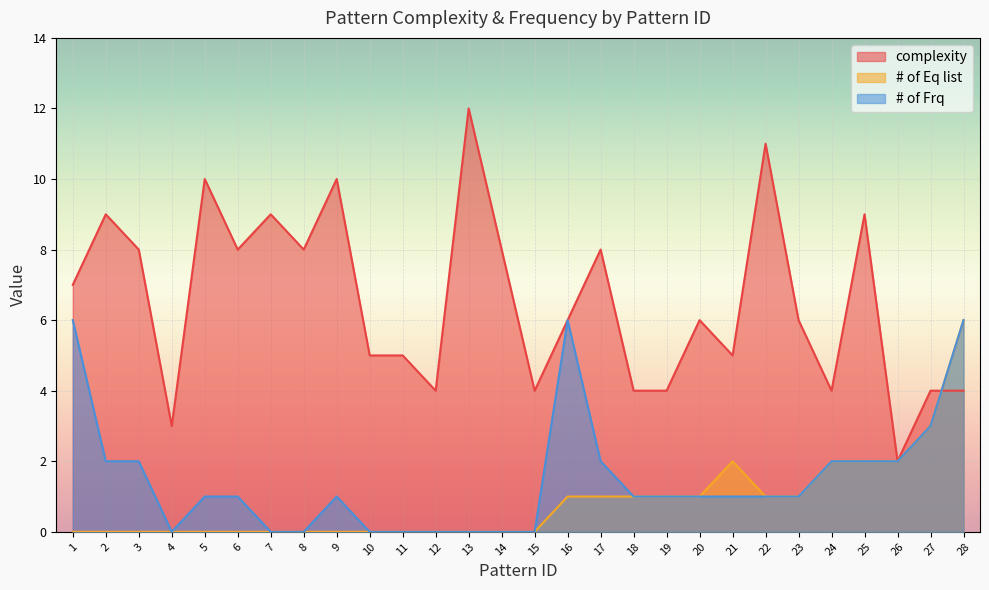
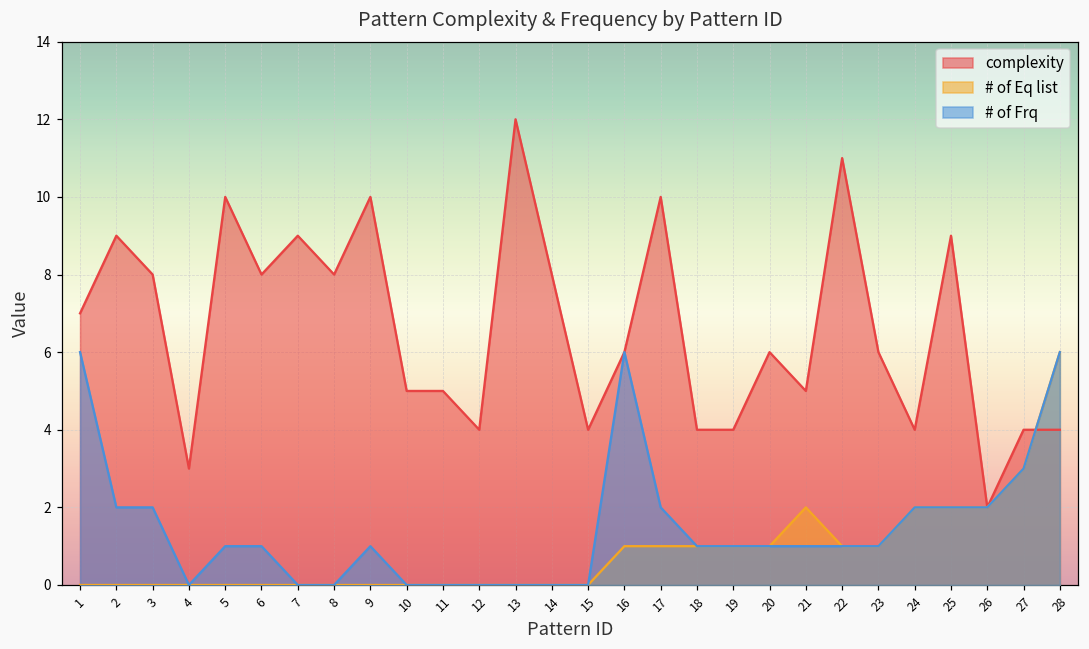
  {
    "complexity": {
      "1": 7,
      "2": 9,
      "3": 8,
      "4": 3,
      "5": 10,
      "6": 8,
      "7": 9,
      "8": 8,
      "9": 10,
      "10": 5,
      "11": 5,
      "12": 4,
      "13": 12,
      "14": 8,
      "15": 4,
-     "17": 8,
+     "17": 10,
      "18": 4,
      "19": 4,
      "20": 6,
      "21": 5,
      "22": 11,
      "23": 6,
      "24": 4,
      "25": 9,
      "27": 4,
      "28": 4
    },
    "# of Eq list": {
      "1": 0,
      "2": 0,
      "3": 0,
      "5": 0,
      "6": 0,
      "9": 0,
      "16": 1,
      "17": 1,
      "21": 2
    },
    "# of Frq": {
      "1": 6,
      "2": 2,
      "3": 2,
      "5": 1,
      "6": 1,
      "9": 1,
      "17": 2,
      "21": 1
    }
  }
